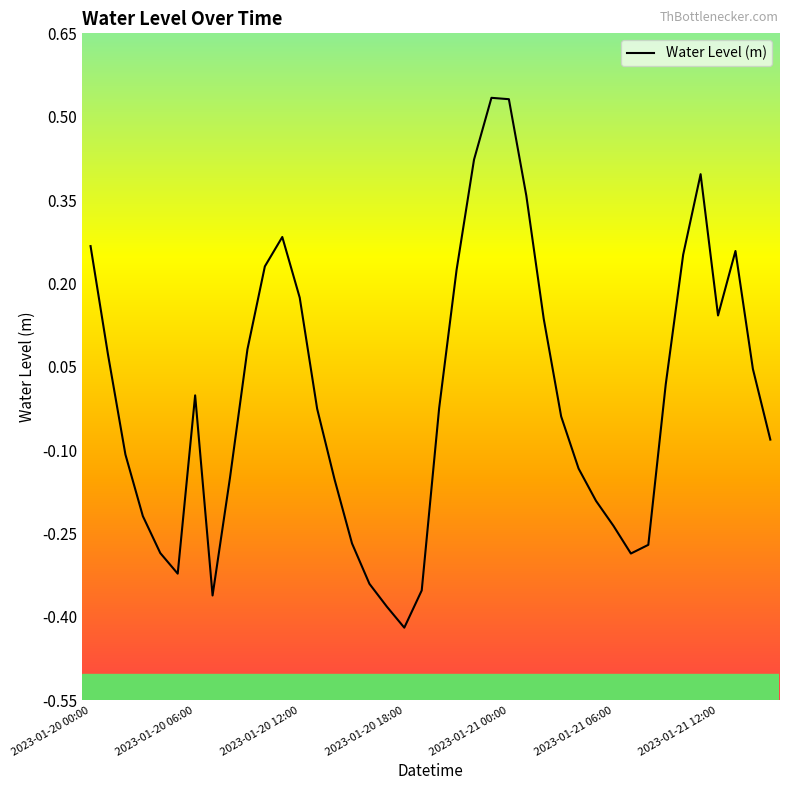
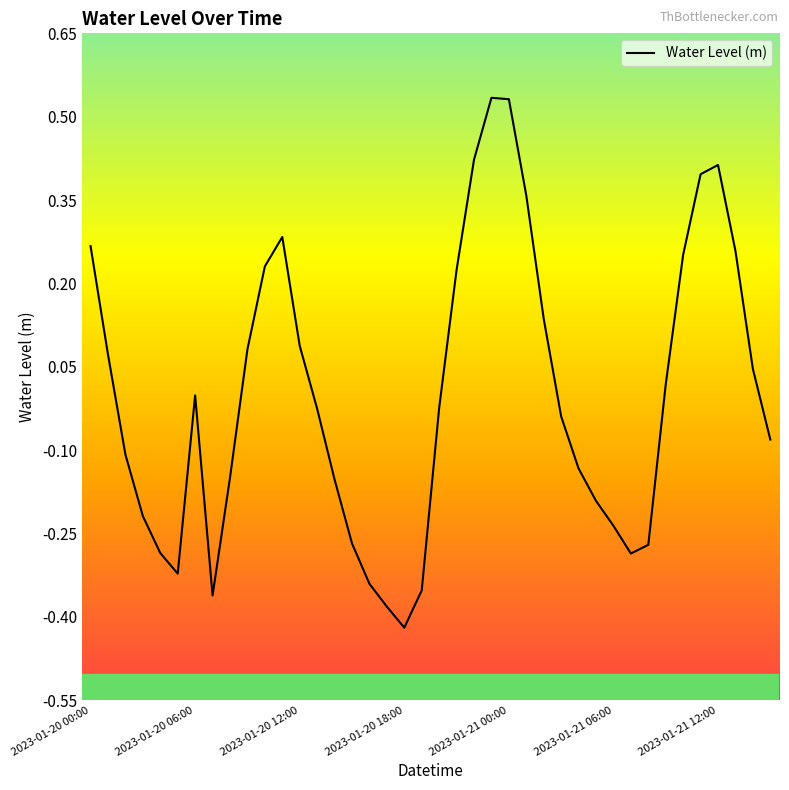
  {
    "2023-01-20 00:00": 0.27,
    "2023-01-20 06:00": 0.00,
-   "2023-01-20 12:00": 0.17,
+   "2023-01-20 12:00": 0.09,
    "2023-01-20 18:00": -0.42,
    "2023-01-21 00:00": 0.53,
    "2023-01-21 06:00": -0.24,
-   "2023-01-21 12:00": 0.14
+   "2023-01-21 12:00": 0.41
  }
